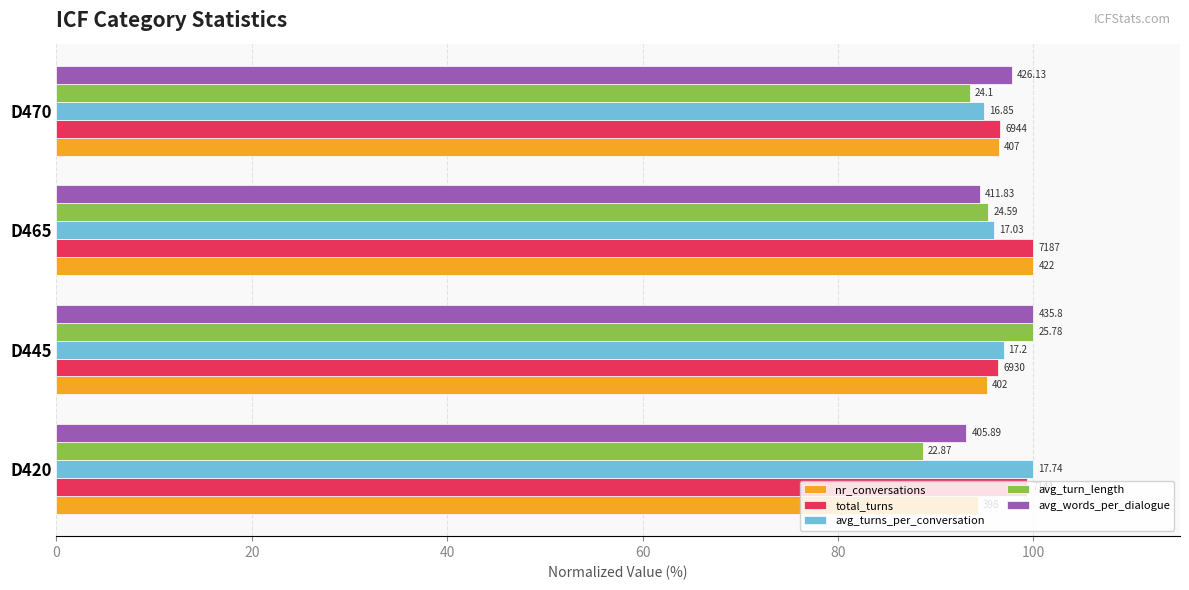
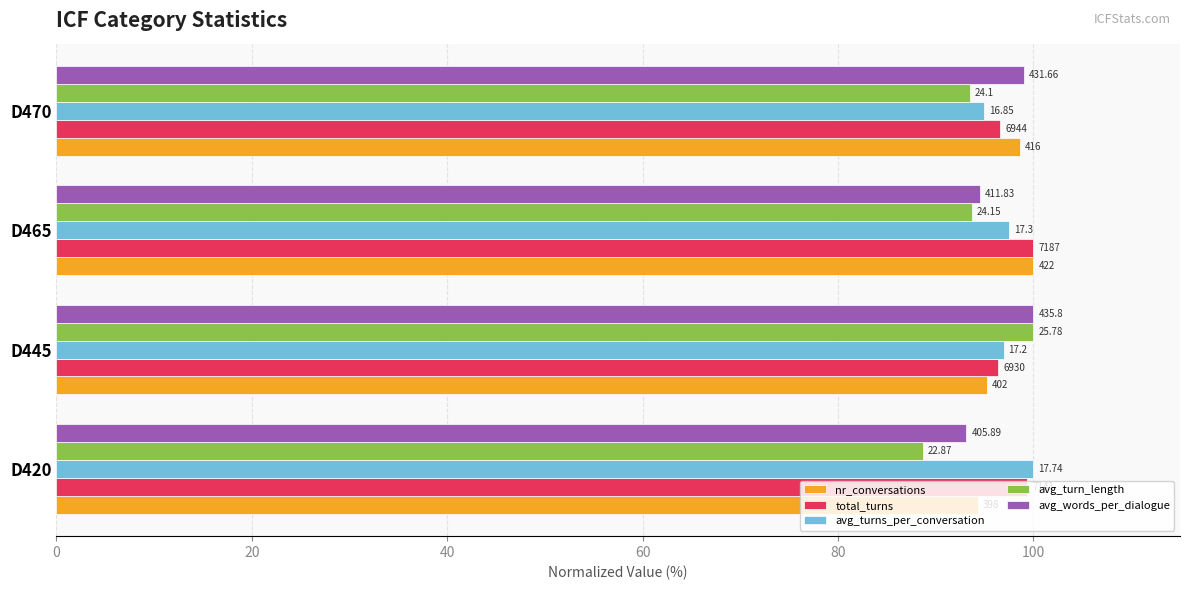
  {
    "nr_conversations": {
-     "D470": 407
+     "D470": 416
    },
    "avg_turns_per_conversation": {
-     "D465": 17.03
+     "D465": 17.3
    },
    "avg_turn_length": {
-     "D465": 24.59
+     "D465": 24.15
    },
    "avg_words_per_dialogue": {
-     "D470": 426.13
+     "D470": 431.66
    }
  }
